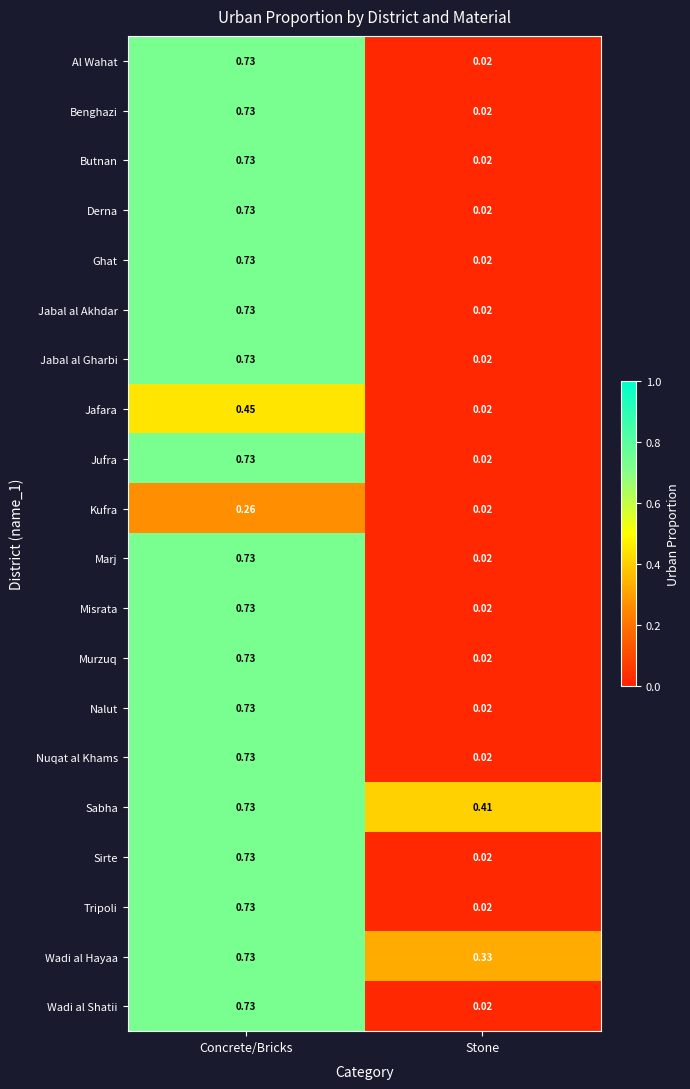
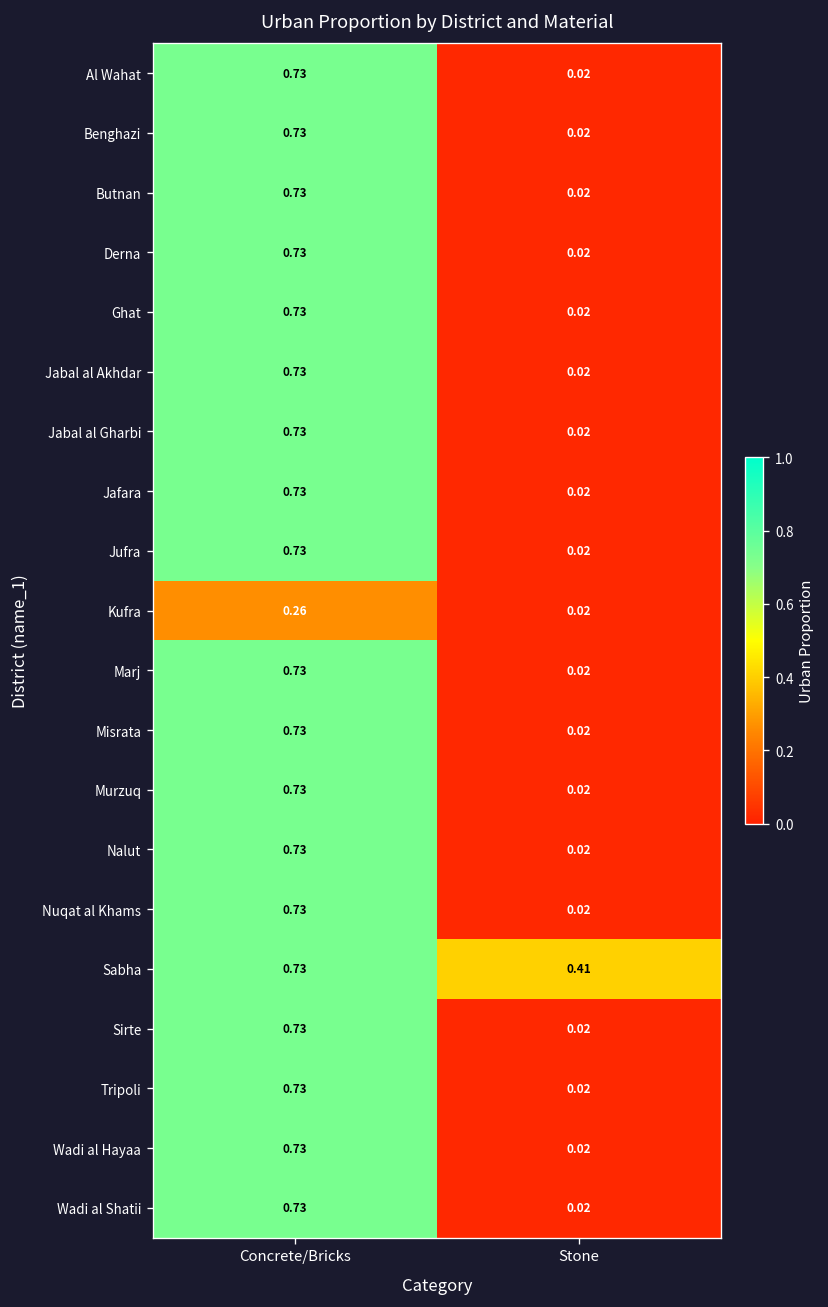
  {
    "Al Wahat": {
      "Concrete/Bricks": 0.73,
      "Stone": 0.02
    },
    "Benghazi": {
      "Concrete/Bricks": 0.73,
      "Stone": 0.02
    },
    "Butnan": {
      "Concrete/Bricks": 0.73,
      "Stone": 0.02
    },
    "Derna": {
      "Concrete/Bricks": 0.73,
      "Stone": 0.02
    },
    "Ghat": {
      "Concrete/Bricks": 0.73,
      "Stone": 0.02
    },
    "Jabal al Akhdar": {
      "Concrete/Bricks": 0.73,
      "Stone": 0.02
    },
    "Jabal al Gharbi": {
      "Concrete/Bricks": 0.73,
      "Stone": 0.02
    },
    "Jafara": {
-     "Concrete/Bricks": 0.45,
+     "Concrete/Bricks": 0.73,
      "Stone": 0.02
    },
    "Jufra": {
      "Concrete/Bricks": 0.73,
      "Stone": 0.02
    },
    "Kufra": {
      "Concrete/Bricks": 0.26,
      "Stone": 0.02
    },
    "Marj": {
      "Concrete/Bricks": 0.73,
      "Stone": 0.02
    },
    "Misrata": {
      "Concrete/Bricks": 0.73,
      "Stone": 0.02
    },
    "Murzuq": {
      "Concrete/Bricks": 0.73,
      "Stone": 0.02
    },
    "Nalut": {
      "Concrete/Bricks": 0.73,
      "Stone": 0.02
    },
    "Nuqat al Khams": {
      "Concrete/Bricks": 0.73,
      "Stone": 0.02
    },
    "Sabha": {
      "Concrete/Bricks": 0.73,
      "Stone": 0.41
    },
    "Sirte": {
      "Concrete/Bricks": 0.73,
      "Stone": 0.02
    },
    "Tripoli": {
      "Concrete/Bricks": 0.73,
      "Stone": 0.02
    },
    "Wadi al Hayaa": {
      "Concrete/Bricks": 0.73,
-     "Stone": 0.33
+     "Stone": 0.02
    },
    "Wadi al Shatii": {
      "Concrete/Bricks": 0.73,
      "Stone": 0.02
    }
  }
